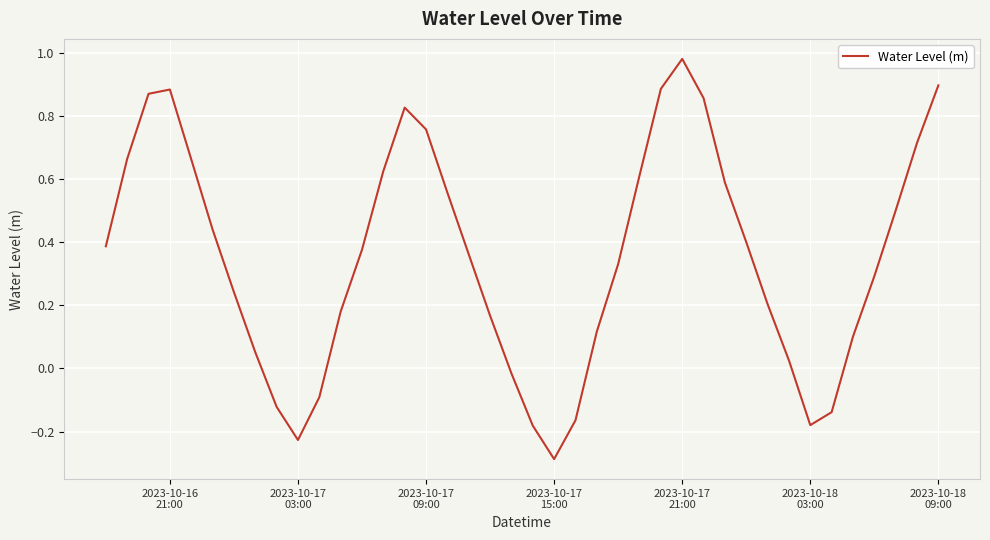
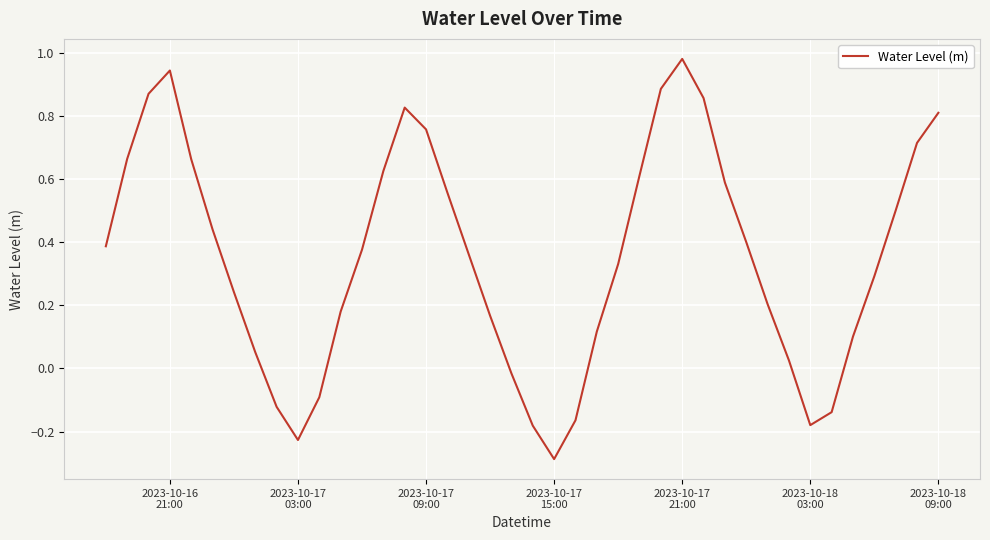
  {
-   "2023-10-16 21:00": 0.89,
+   "2023-10-16 21:00": 0.95,
    "2023-10-17 03:00": -0.23,
    "2023-10-17 09:00": 0.76,
    "2023-10-17 15:00": -0.29,
    "2023-10-17 21:00": 0.98,
    "2023-10-18 03:00": -0.18,
-   "2023-10-18 09:00": 0.90
+   "2023-10-18 09:00": 0.81
  }
